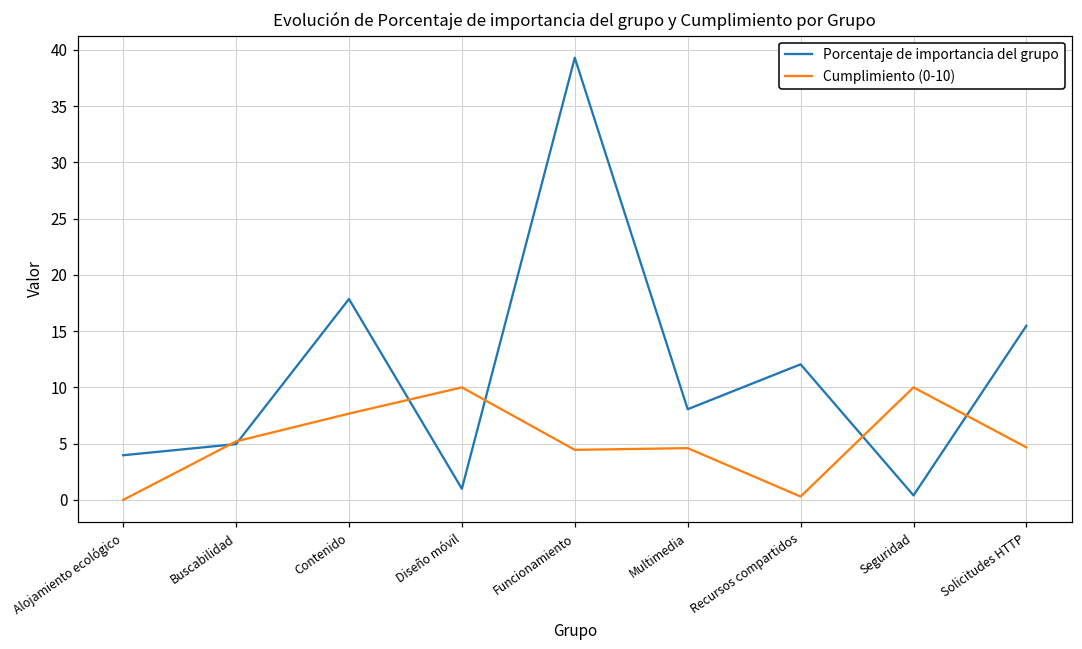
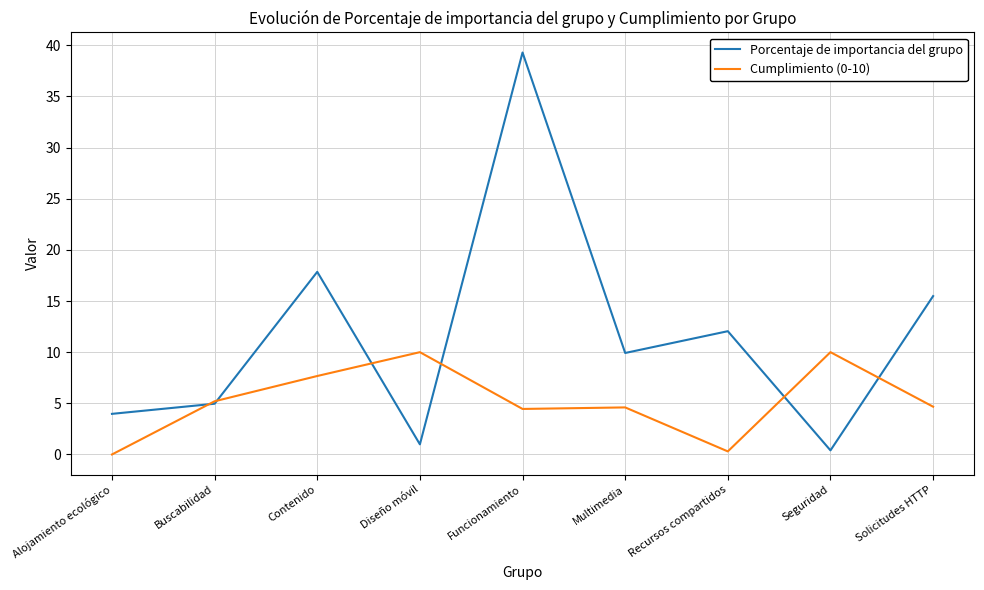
  {
    "Porcentaje de importancia del grupo": {
      "Alojamiento ecológico": 4.0,
      "Contenido": 17.9,
      "Diseño móvil": 1.0,
      "Funcionamiento": 39.3,
-     "Multimedia": 8.1,
+     "Multimedia": 9.9,
      "Recursos compartidos": 12.1,
      "Seguridad": 0.4,
      "Solicitudes HTTP": 15.5
    },
    "Cumplimiento (0-10)": {
      "Alojamiento ecológico": 0.0,
      "Contenido": 7.7,
      "Diseño móvil": 10.0,
      "Funcionamiento": 4.5,
      "Multimedia": 4.6,
      "Recursos compartidos": 0.3,
      "Seguridad": 10.0,
      "Solicitudes HTTP": 4.7
    }
  }
